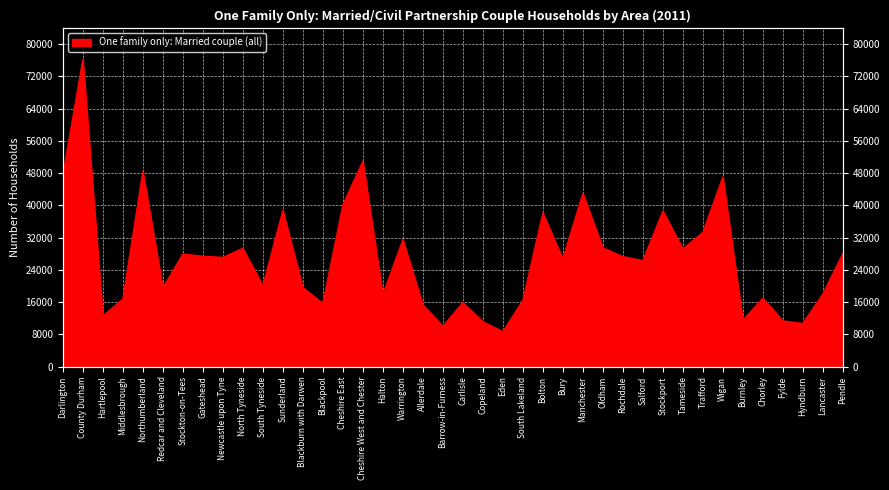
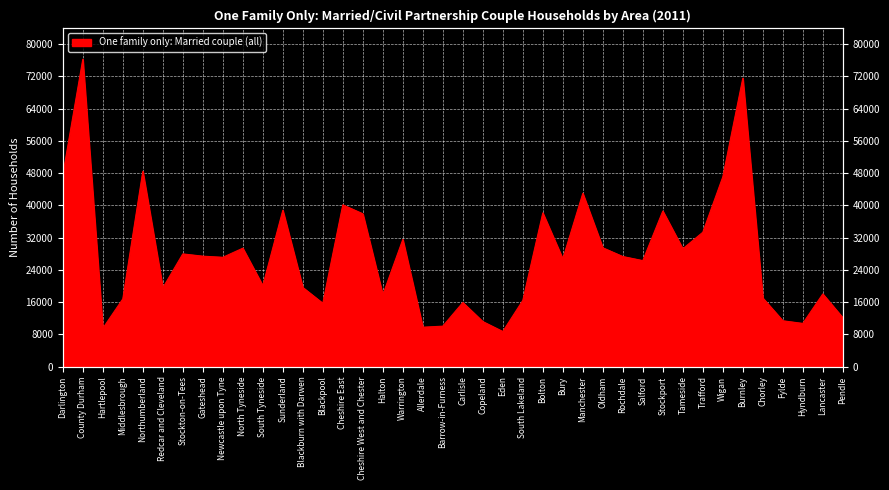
  {
    "Darlington": 48000,
    "County Durham": 76000,
-   "Hartlepool": 13000,
+   "Hartlepool": 10000,
    "Middlesbrough": 17000,
    "Northumberland": 48000,
    "Redcar and Cleveland": 20000,
    "Stockton-on-Tees": 28000,
    "Gateshead": 27000,
    "Newcastle upon Tyne": 27000,
    "North Tyneside": 29000,
    "South Tyneside": 20000,
    "Sunderland": 39000,
    "Blackburn with Darwen": 20000,
    "Blackpool": 16000,
    "Cheshire East": 40000,
-   "Cheshire West and Chester": 51000,
+   "Cheshire West and Chester": 38000,
    "Halton": 18000,
    "Warrington": 32000,
-   "Allerdale": 15000,
+   "Allerdale": 10000,
    "Barrow-in-Furness": 10000,
    "Carlisle": 16000,
    "Copeland": 11000,
    "Eden": 9000,
    "South Lakeland": 16000,
    "Bolton": 38000,
    "Bury": 27000,
    "Manchester": 43000,
    "Oldham": 29000,
    "Rochdale": 27000,
    "Salford": 26000,
    "Stockport": 39000,
    "Tameside": 29000,
    "Trafford": 33000,
    "Wigan": 47000,
-   "Burnley": 12000,
+   "Burnley": 72000,
    "Chorley": 17000,
    "Fylde": 11000,
    "Hyndburn": 11000,
    "Lancaster": 18000,
-   "Pendle": 28000
+   "Pendle": 12000
  }
